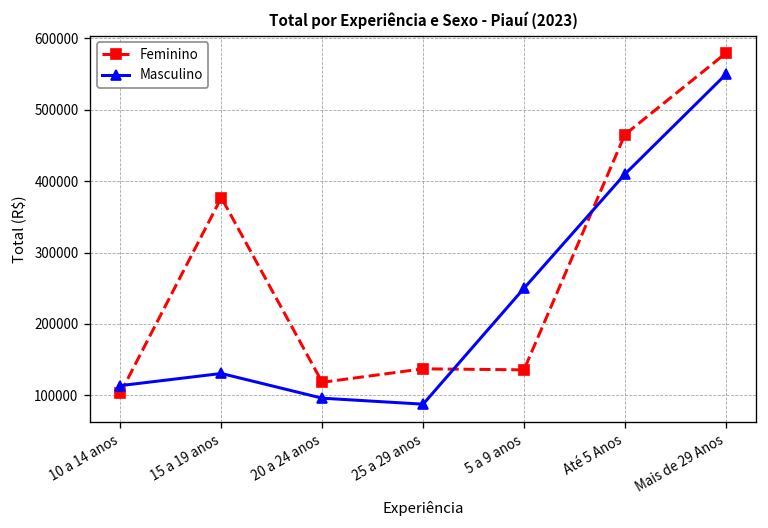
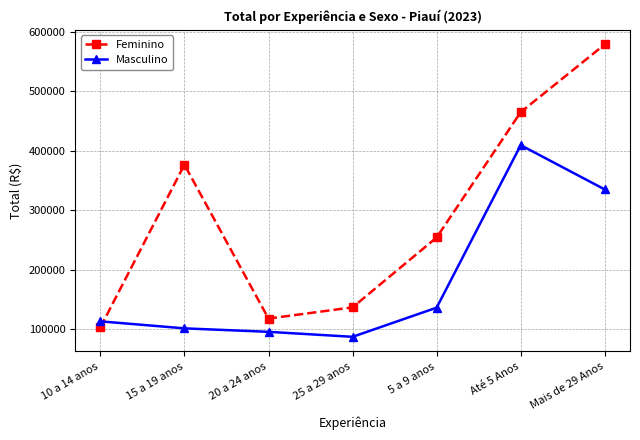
  {
    "Feminino": {
      "10 a 14 anos": 100000,
      "15 a 19 anos": 380000,
      "20 a 24 anos": 120000,
      "25 a 29 anos": 140000,
-     "5 a 9 anos": 140000,
+     "5 a 9 anos": 250000,
      "Até 5 Anos": 470000,
      "Mais de 29 Anos": 580000
    },
    "Masculino": {
      "10 a 14 anos": 110000,
-     "15 a 19 anos": 130000,
+     "15 a 19 anos": 100000,
      "20 a 24 anos": 100000,
      "25 a 29 anos": 90000,
-     "5 a 9 anos": 250000,
+     "5 a 9 anos": 140000,
      "Até 5 Anos": 410000,
-     "Mais de 29 Anos": 550000
+     "Mais de 29 Anos": 340000
    }
  }
